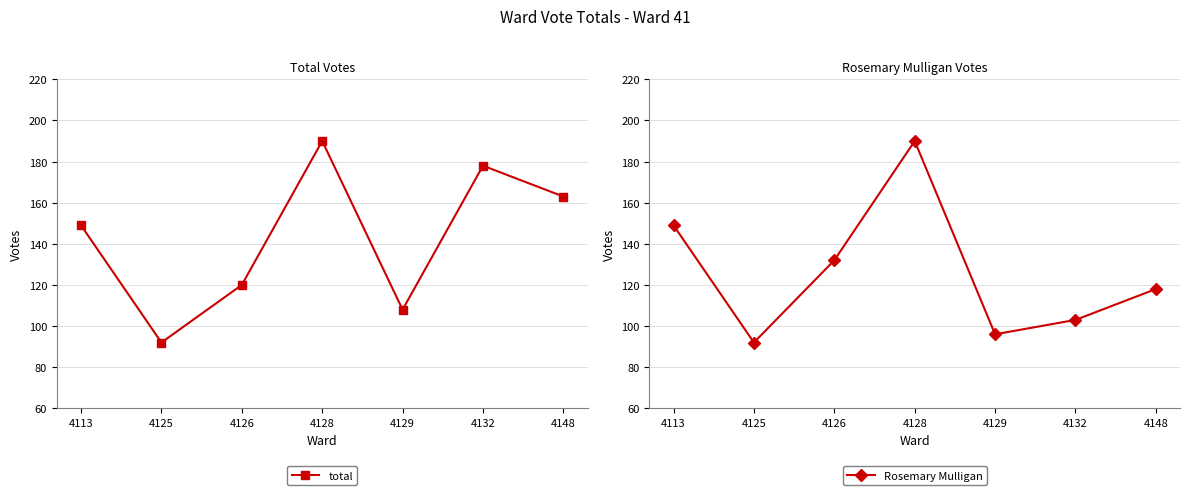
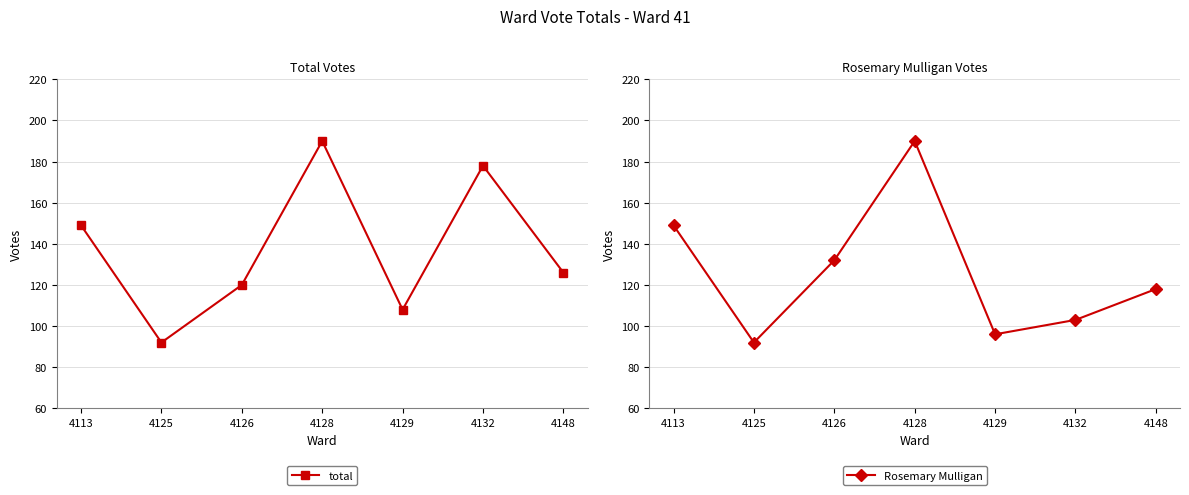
  {
    "Total Votes": {
      "4113": 149,
      "4125": 92,
      "4126": 120,
      "4128": 190,
      "4129": 108,
      "4132": 178,
-     "4148": 163
+     "4148": 126
    },
    "Rosemary Mulligan Votes": {
      "4113": 149,
      "4125": 92,
      "4126": 132,
      "4128": 190,
      "4129": 96,
      "4132": 103,
      "4148": 118
    }
  }
